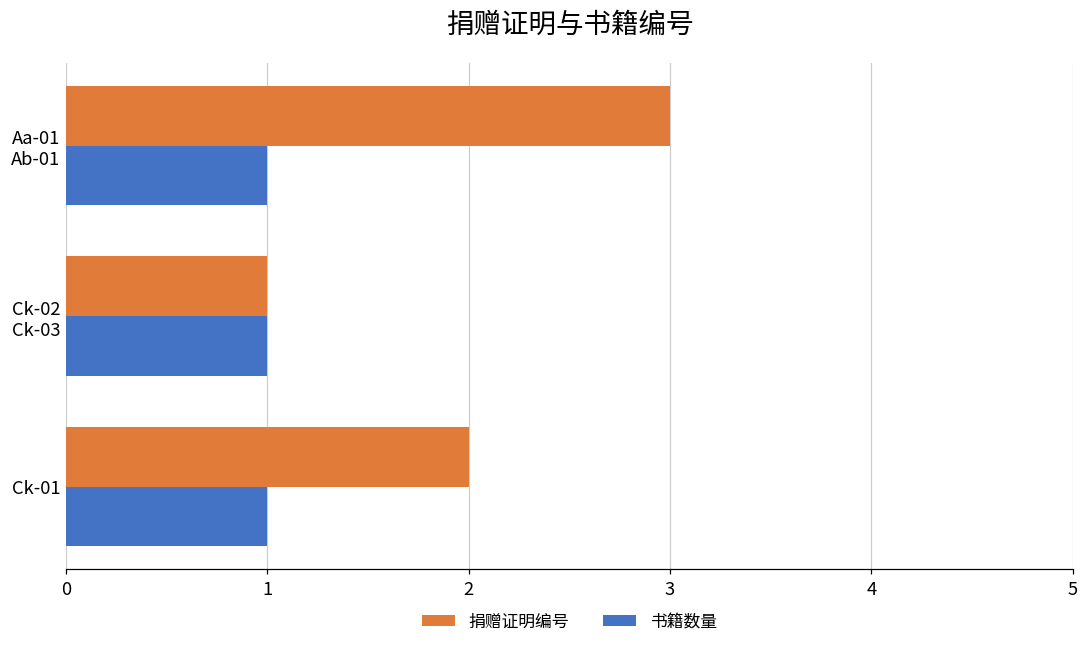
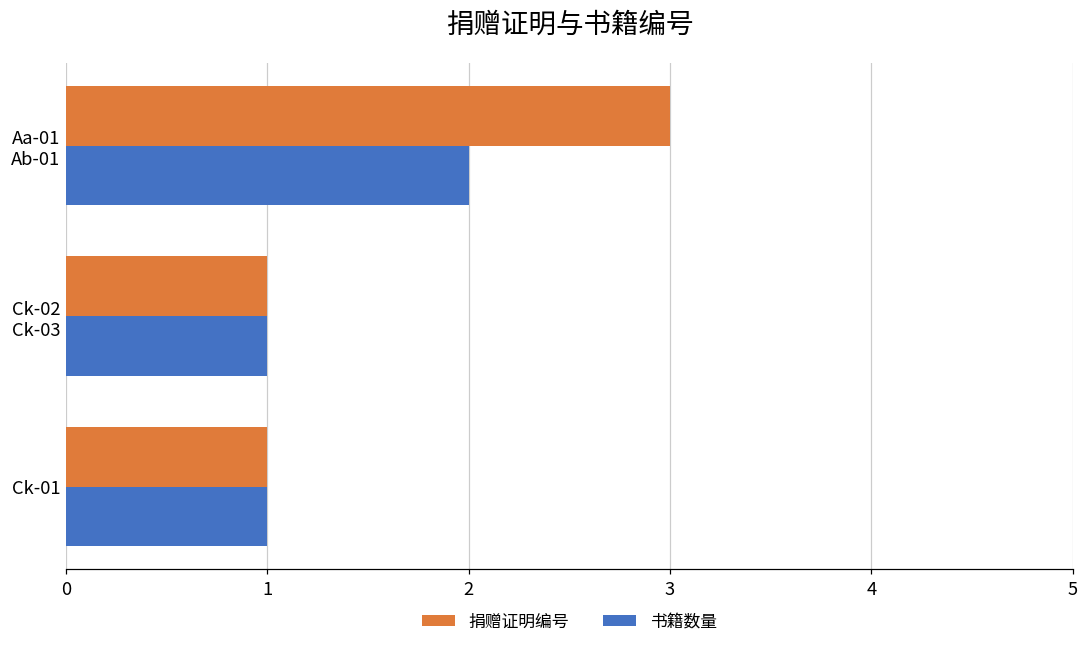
  {
    "捐赠证明编号": {
      "Aa-01 Ab-01": 3,
      "Ck-02 Ck-03": 1,
-     "Ck-01": 2
+     "Ck-01": 1
    },
    "书籍数量": {
-     "Aa-01 Ab-01": 1,
+     "Aa-01 Ab-01": 2,
      "Ck-02 Ck-03": 1,
      "Ck-01": 1
    }
  }
